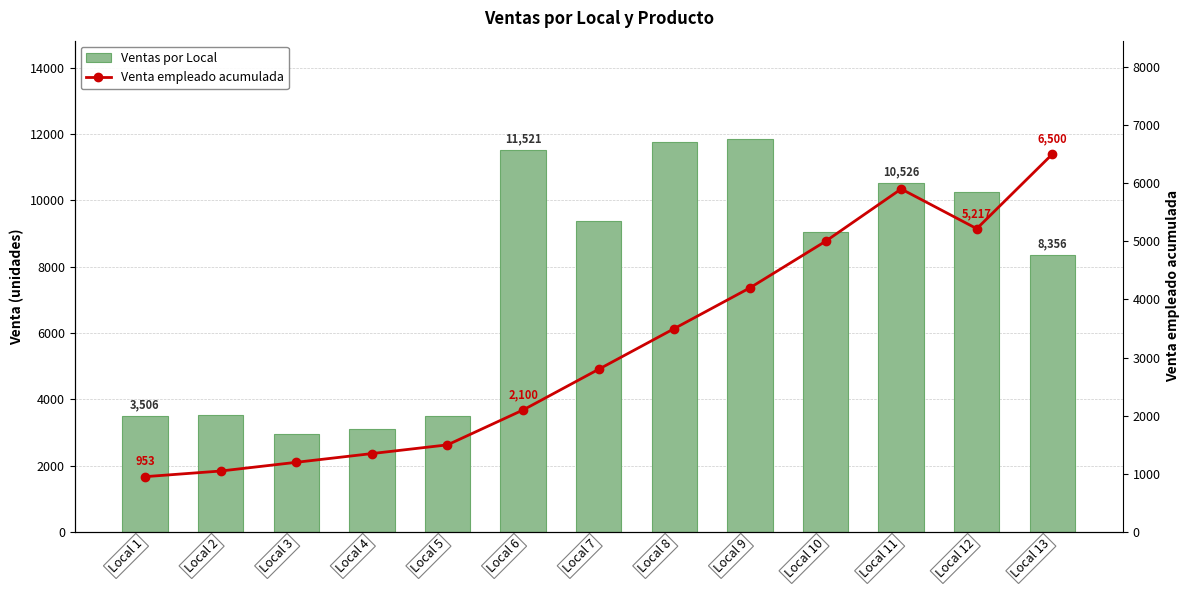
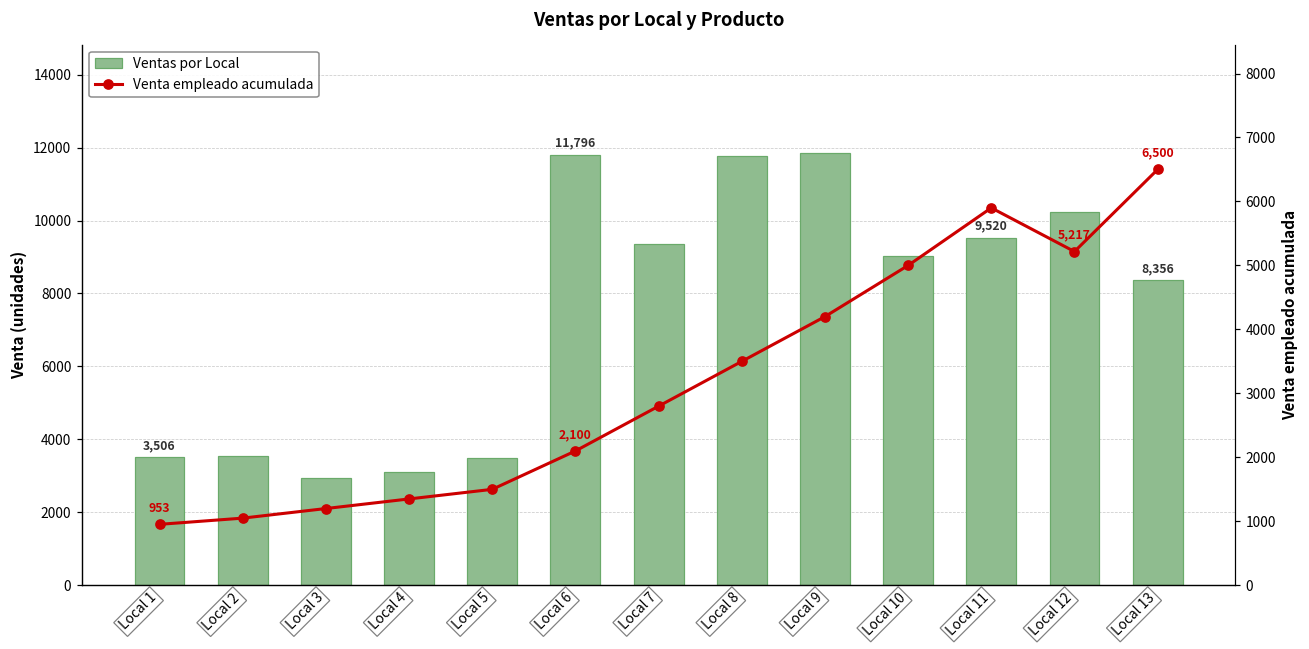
  {
    "Ventas por Local": {
      "Local 1": "3,506",
-     "Local 6": "11,521",
-     "Local 11": "10,526",
+     "Local 6": "11,796",
+     "Local 11": "9,520",
      "Local 13": "8,356"
    },
    "Venta empleado acumulada": {
      "Local 1": "953",
      "Local 6": "2,100",
      "Local 12": "5,217",
      "Local 13": "6,500"
    }
  }
